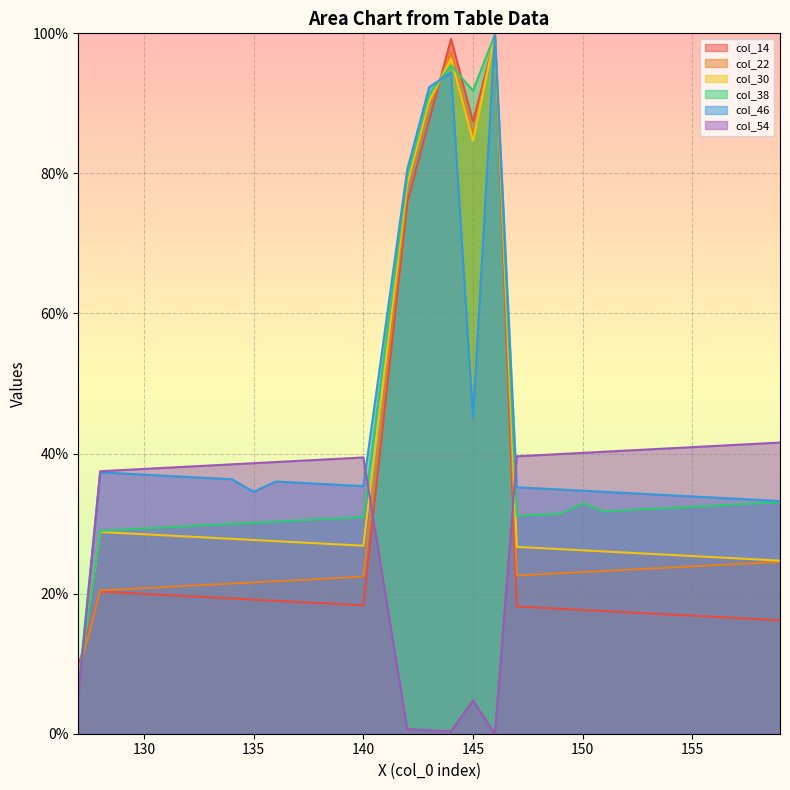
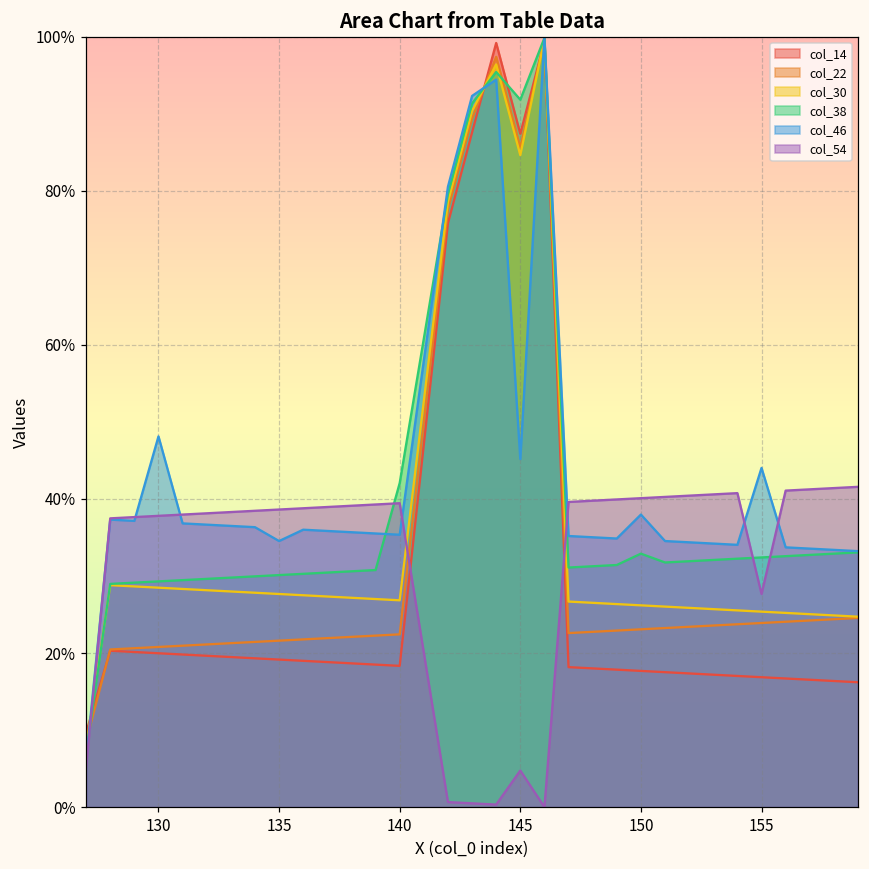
  {
    "col_38": {
      "130": "29%",
      "135": "30%",
-     "140": "31%",
+     "140": "42%",
      "145": "92%",
      "150": "33%",
      "155": "32%"
    },
    "col_46": {
-     "130": "37%",
+     "130": "48%",
      "135": "35%",
      "140": "35%",
      "145": "45%",
-     "150": "35%",
-     "155": "34%"
+     "150": "38%",
+     "155": "44%"
    },
    "col_54": {
      "130": "38%",
      "135": "39%",
      "140": "39%",
      "145": "5%",
      "150": "40%",
-     "155": "41%"
+     "155": "28%"
    }
  }
